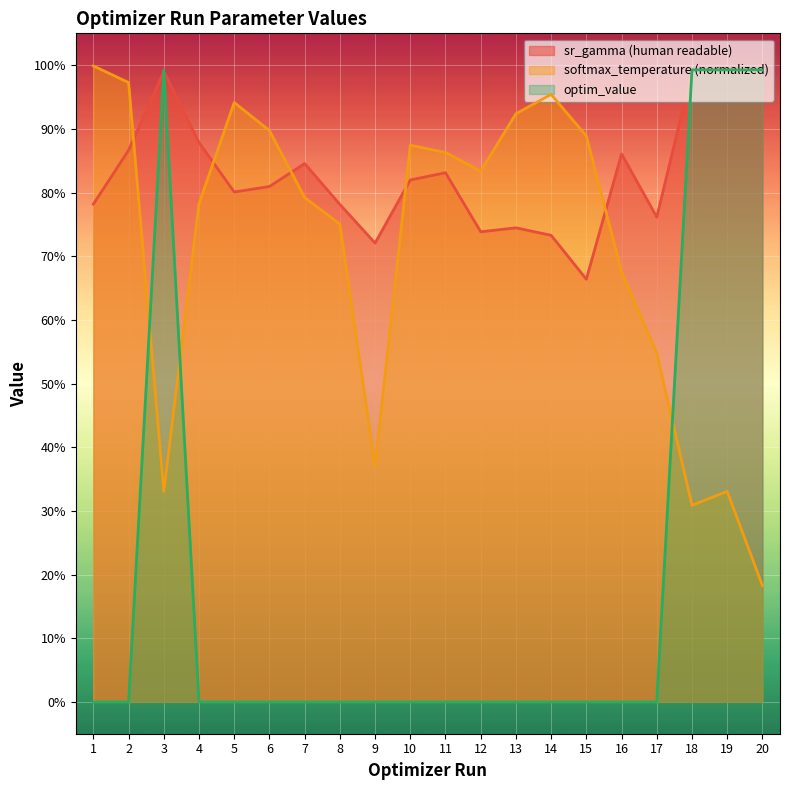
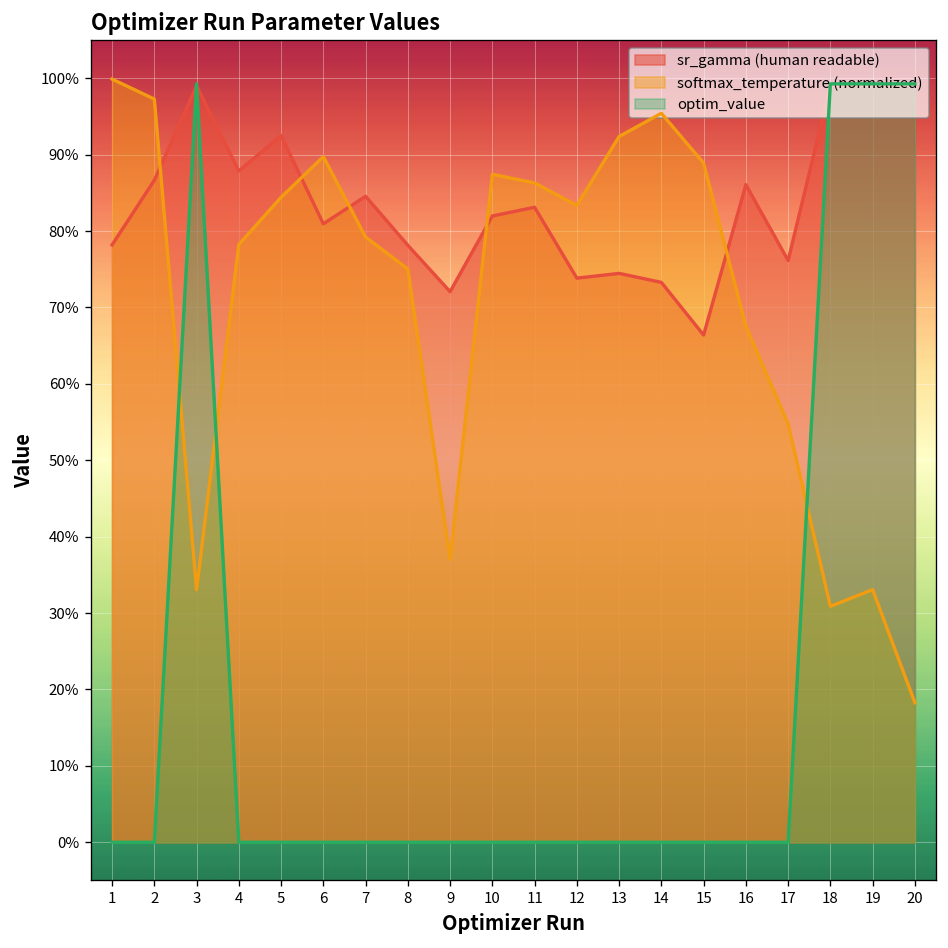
  {
    "sr_gamma (human readable)": {
      "1": "78%",
      "2": "87%",
      "4": "88%",
-     "5": "80%",
+     "5": "92%",
      "6": "81%",
      "7": "85%",
      "8": "78%",
      "9": "72%",
      "10": "82%",
      "11": "83%",
      "12": "74%",
      "13": "74%",
      "14": "73%",
      "15": "66%",
      "16": "86%",
      "17": "76%"
    },
    "softmax_temperature (normalized)": {
      "1": "100%",
      "2": "97%",
      "3": "33%",
      "4": "78%",
-     "5": "94%",
+     "5": "84%",
      "6": "90%",
      "7": "79%",
      "8": "75%",
      "9": "37%",
      "10": "87%",
      "11": "86%",
      "12": "83%",
      "13": "92%",
      "15": "89%",
      "16": "68%",
      "17": "55%",
      "18": "31%",
      "19": "33%",
      "20": "18%"
    },
    "optim_value": {
      "1": "0%",
      "2": "0%",
      "4": "0%",
      "5": "0%",
      "6": "0%",
      "7": "0%",
      "8": "0%",
      "9": "0%",
      "10": "0%",
      "11": "0%",
      "12": "0%",
      "13": "0%",
      "14": "0%",
      "15": "0%",
      "16": "0%",
      "17": "0%"
    }
  }
